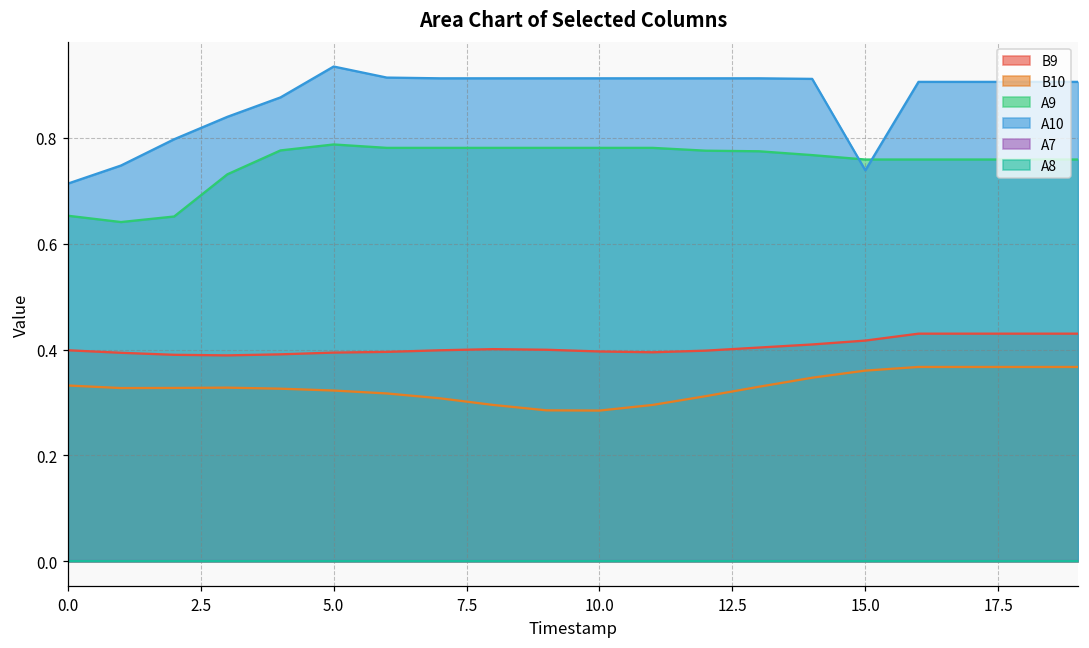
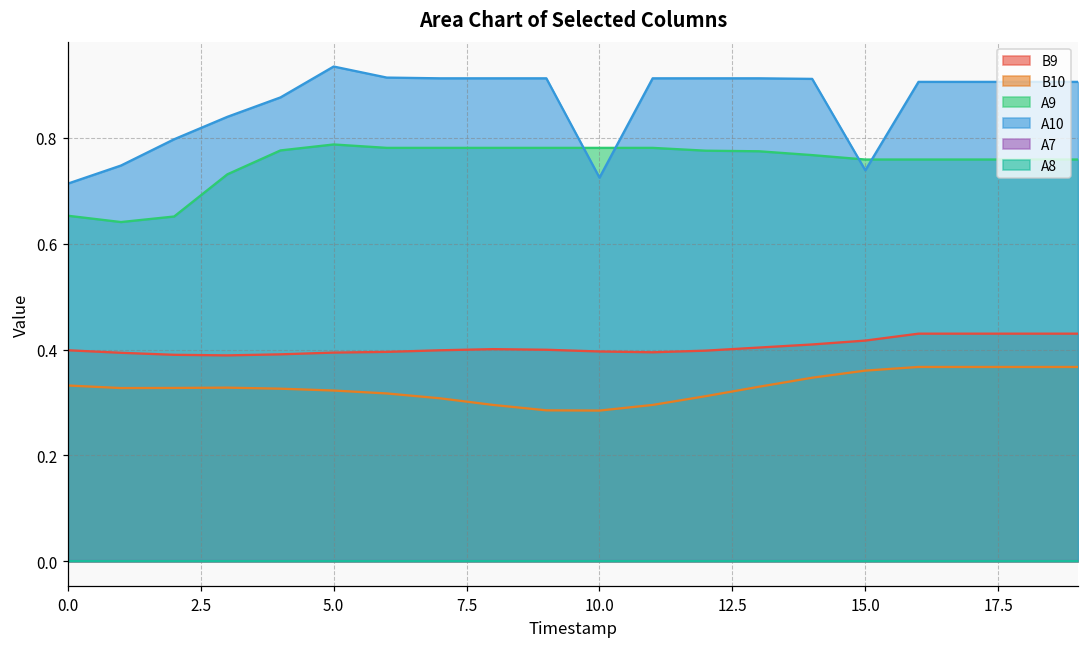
  {
    "A10": {
      "0.0": 0.71,
      "5.0": 0.93,
-     "10.0": 0.91,
+     "10.0": 0.72,
      "15.0": 0.74
    }
  }
